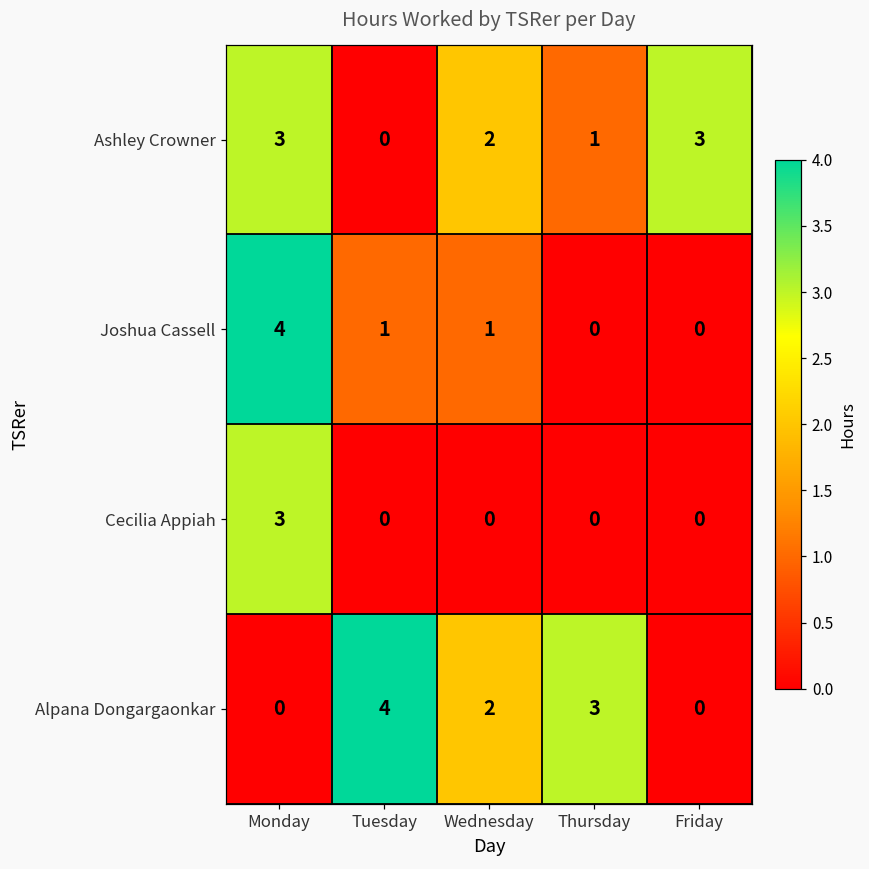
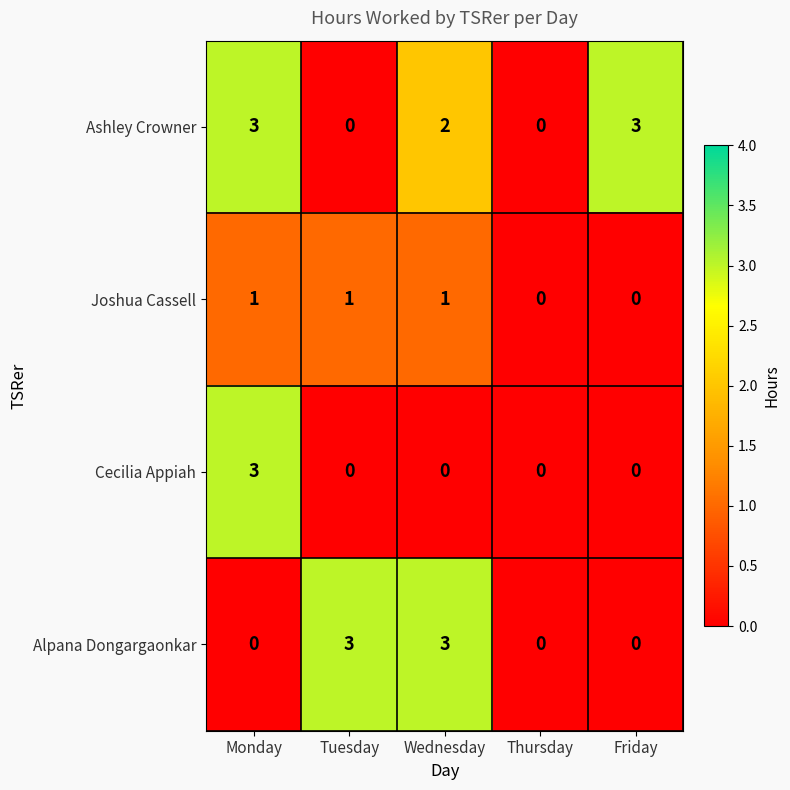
  {
    "Ashley Crowner": {
      "Monday": 3,
      "Tuesday": 0,
      "Wednesday": 2,
-     "Thursday": 1,
+     "Thursday": 0,
      "Friday": 3
    },
    "Joshua Cassell": {
-     "Monday": 4,
+     "Monday": 1,
      "Tuesday": 1,
      "Wednesday": 1,
      "Thursday": 0,
      "Friday": 0
    },
    "Cecilia Appiah": {
      "Monday": 3,
      "Tuesday": 0,
      "Wednesday": 0,
      "Thursday": 0,
      "Friday": 0
    },
    "Alpana Dongargaonkar": {
      "Monday": 0,
-     "Tuesday": 4,
-     "Wednesday": 2,
-     "Thursday": 3,
+     "Tuesday": 3,
+     "Wednesday": 3,
+     "Thursday": 0,
      "Friday": 0
    }
  }
